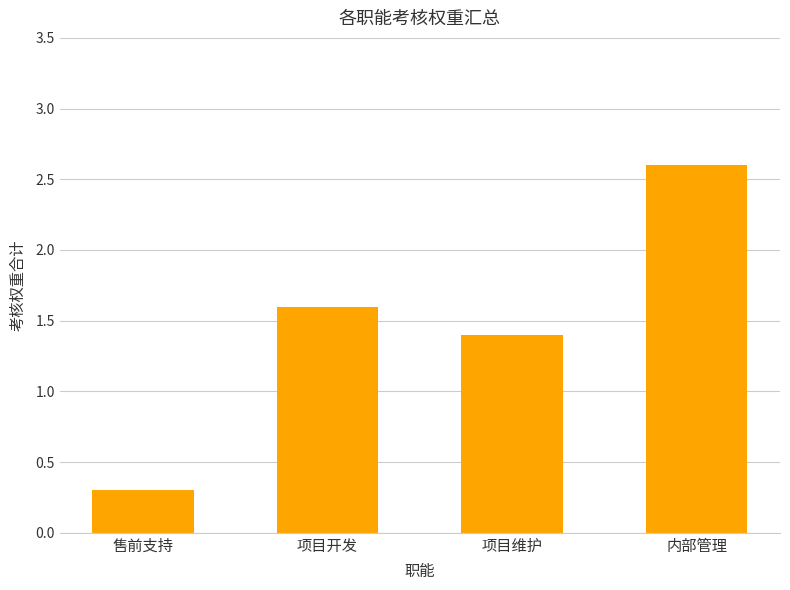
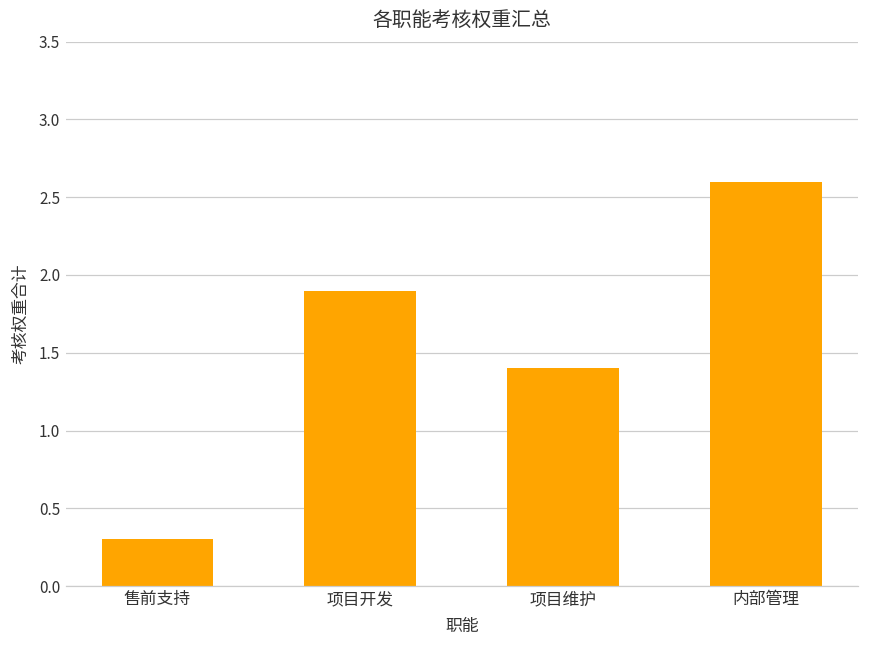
  {
    "售前支持": 0.3,
-   "项目开发": 1.6,
+   "项目开发": 1.9,
    "项目维护": 1.4,
    "内部管理": 2.6
  }
